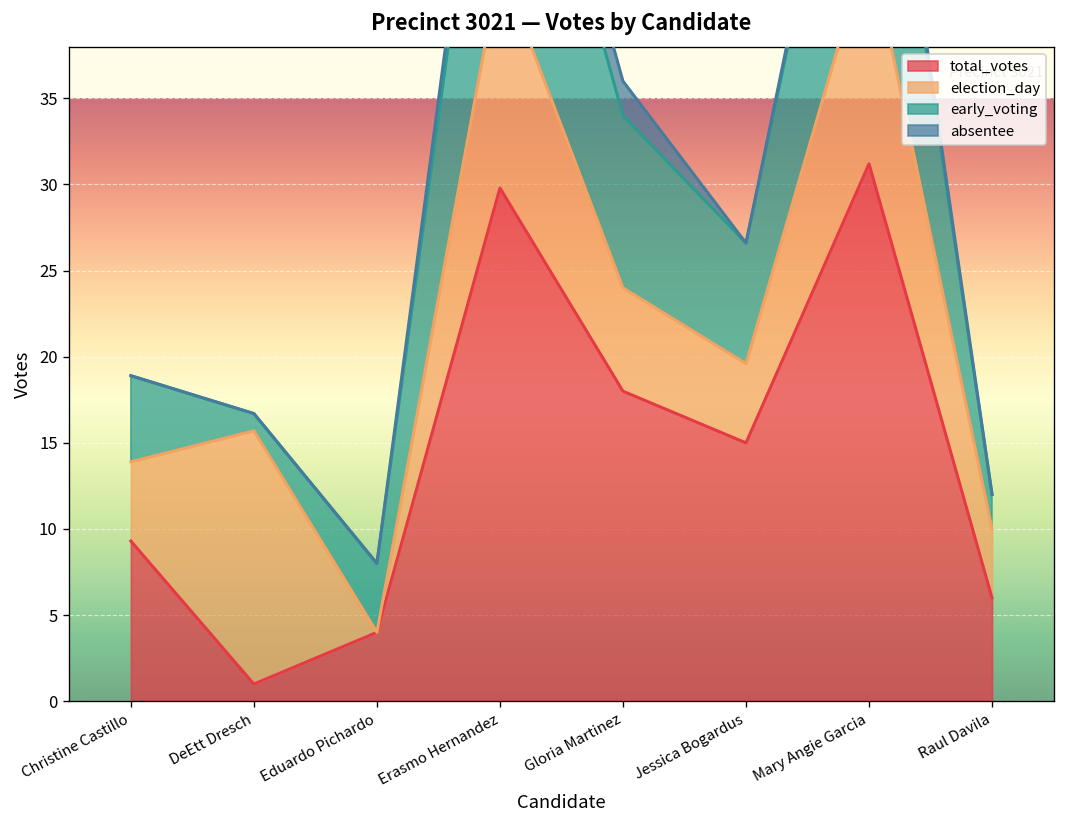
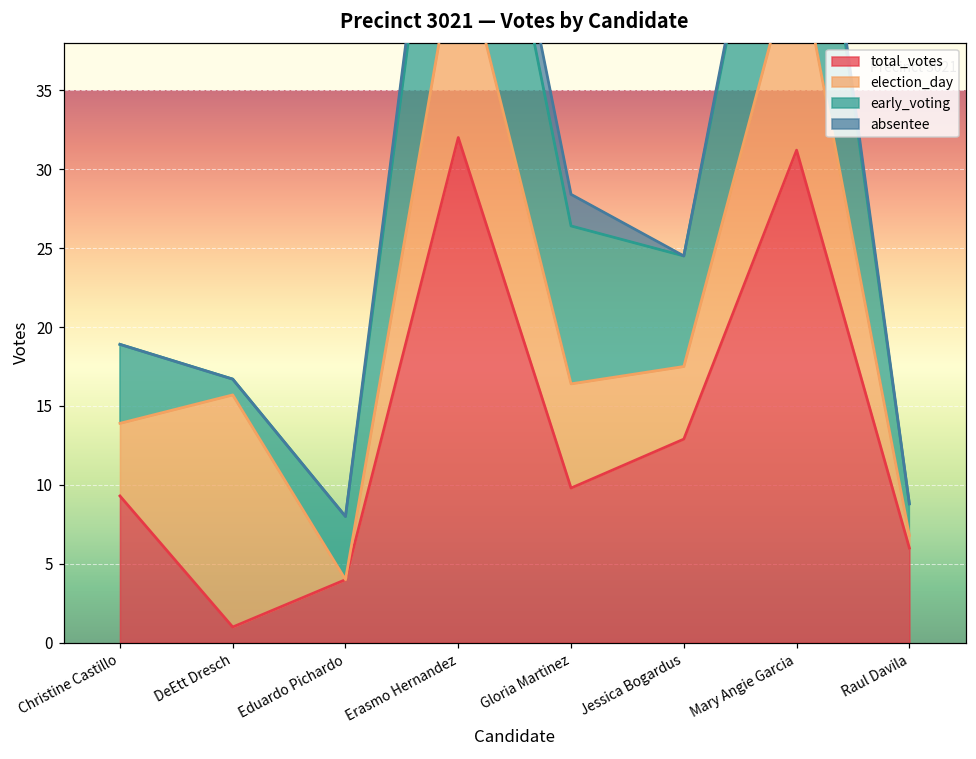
  {
    "total_votes": {
      "Christine Castillo": 9.3,
      "DeEtt Dresch": 1.0,
-     "Erasmo Hernandez": 29.8,
-     "Gloria Martinez": 18.0,
-     "Jessica Bogardus": 15.0,
+     "Erasmo Hernandez": 32.0,
+     "Gloria Martinez": 9.8,
+     "Jessica Bogardus": 12.9,
      "Mary Angie Garcia": 31.2,
      "Raul Davila": 6.0
    },
    "election_day": {
      "Christine Castillo": 4.6,
      "DeEtt Dresch": 14.7,
-     "Gloria Martinez": 6.0,
+     "Gloria Martinez": 6.6,
      "Jessica Bogardus": 4.6,
-     "Raul Davila": 4.0
+     "Raul Davila": 0.8
    }
  }
